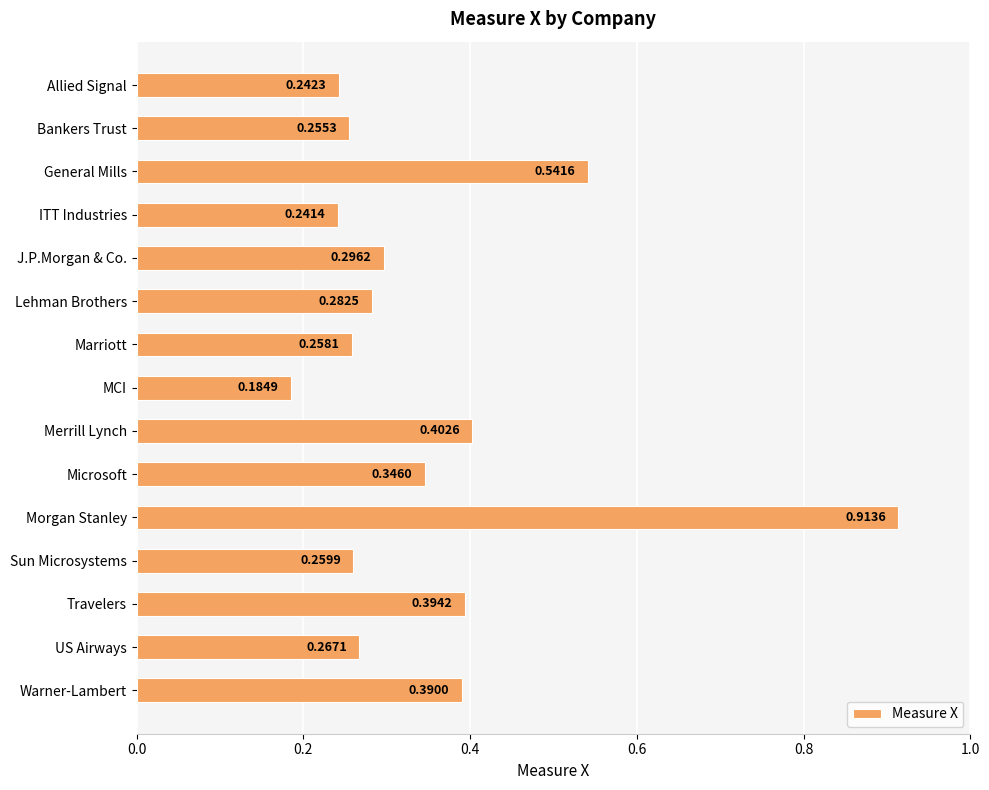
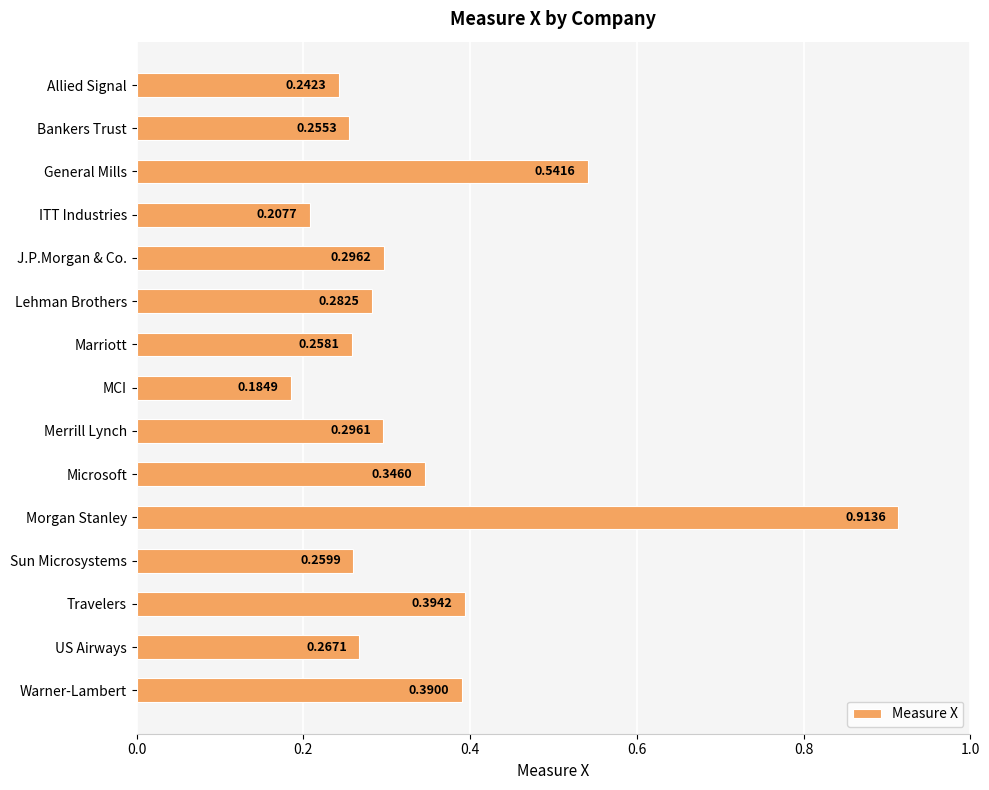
  {
    "Allied Signal": 0.2423,
    "Bankers Trust": 0.2553,
    "General Mills": 0.5416,
-   "ITT Industries": 0.2414,
+   "ITT Industries": 0.2077,
    "J.P.Morgan & Co.": 0.2962,
    "Lehman Brothers": 0.2825,
    "Marriott": 0.2581,
    "MCI": 0.1849,
-   "Merrill Lynch": 0.4026,
+   "Merrill Lynch": 0.2961,
    "Microsoft": 0.3460,
    "Morgan Stanley": 0.9136,
    "Sun Microsystems": 0.2599,
    "Travelers": 0.3942,
    "US Airways": 0.2671,
    "Warner-Lambert": 0.3900
  }
